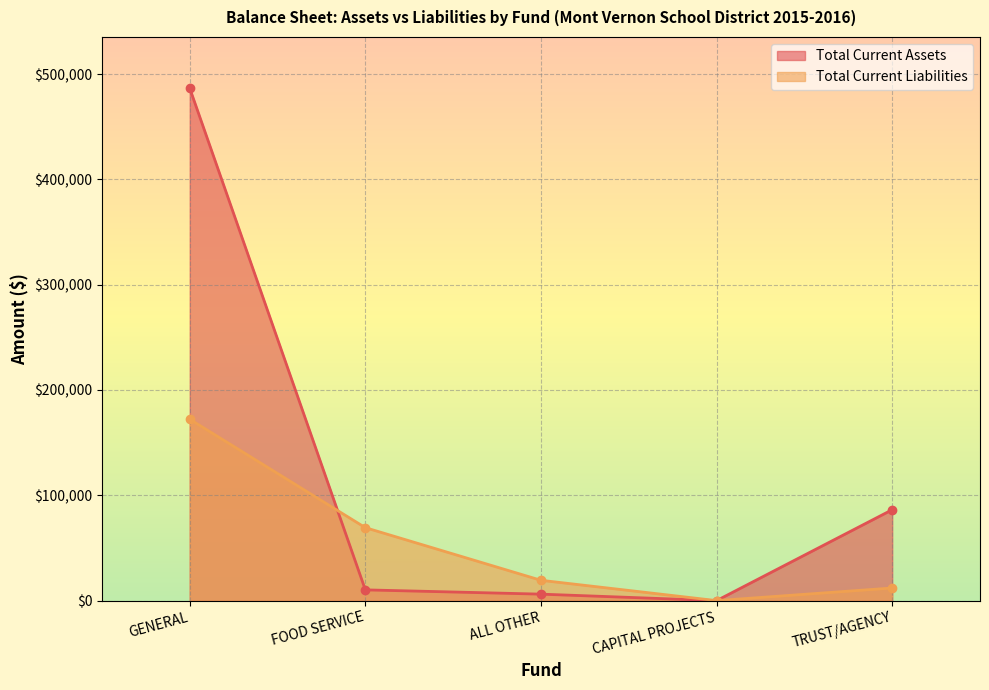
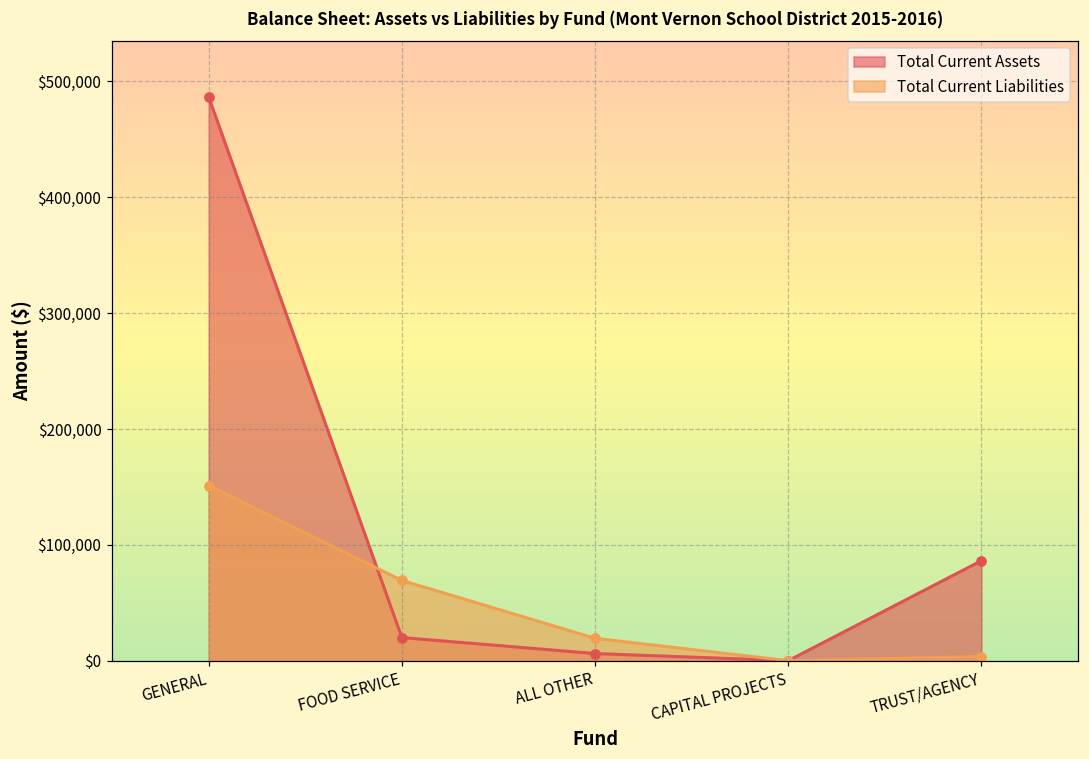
  {
    "Total Current Assets": {
      "GENERAL": "$487,000",
-     "FOOD SERVICE": "$10,000",
+     "FOOD SERVICE": "$20,000",
      "ALL OTHER": "$6,000",
      "TRUST/AGENCY": "$86,000"
    },
    "Total Current Liabilities": {
-     "GENERAL": "$172,000",
+     "GENERAL": "$151,000",
      "FOOD SERVICE": "$69,000",
      "ALL OTHER": "$19,000",
-     "TRUST/AGENCY": "$12,000"
+     "TRUST/AGENCY": "$4,000"
    }
  }
